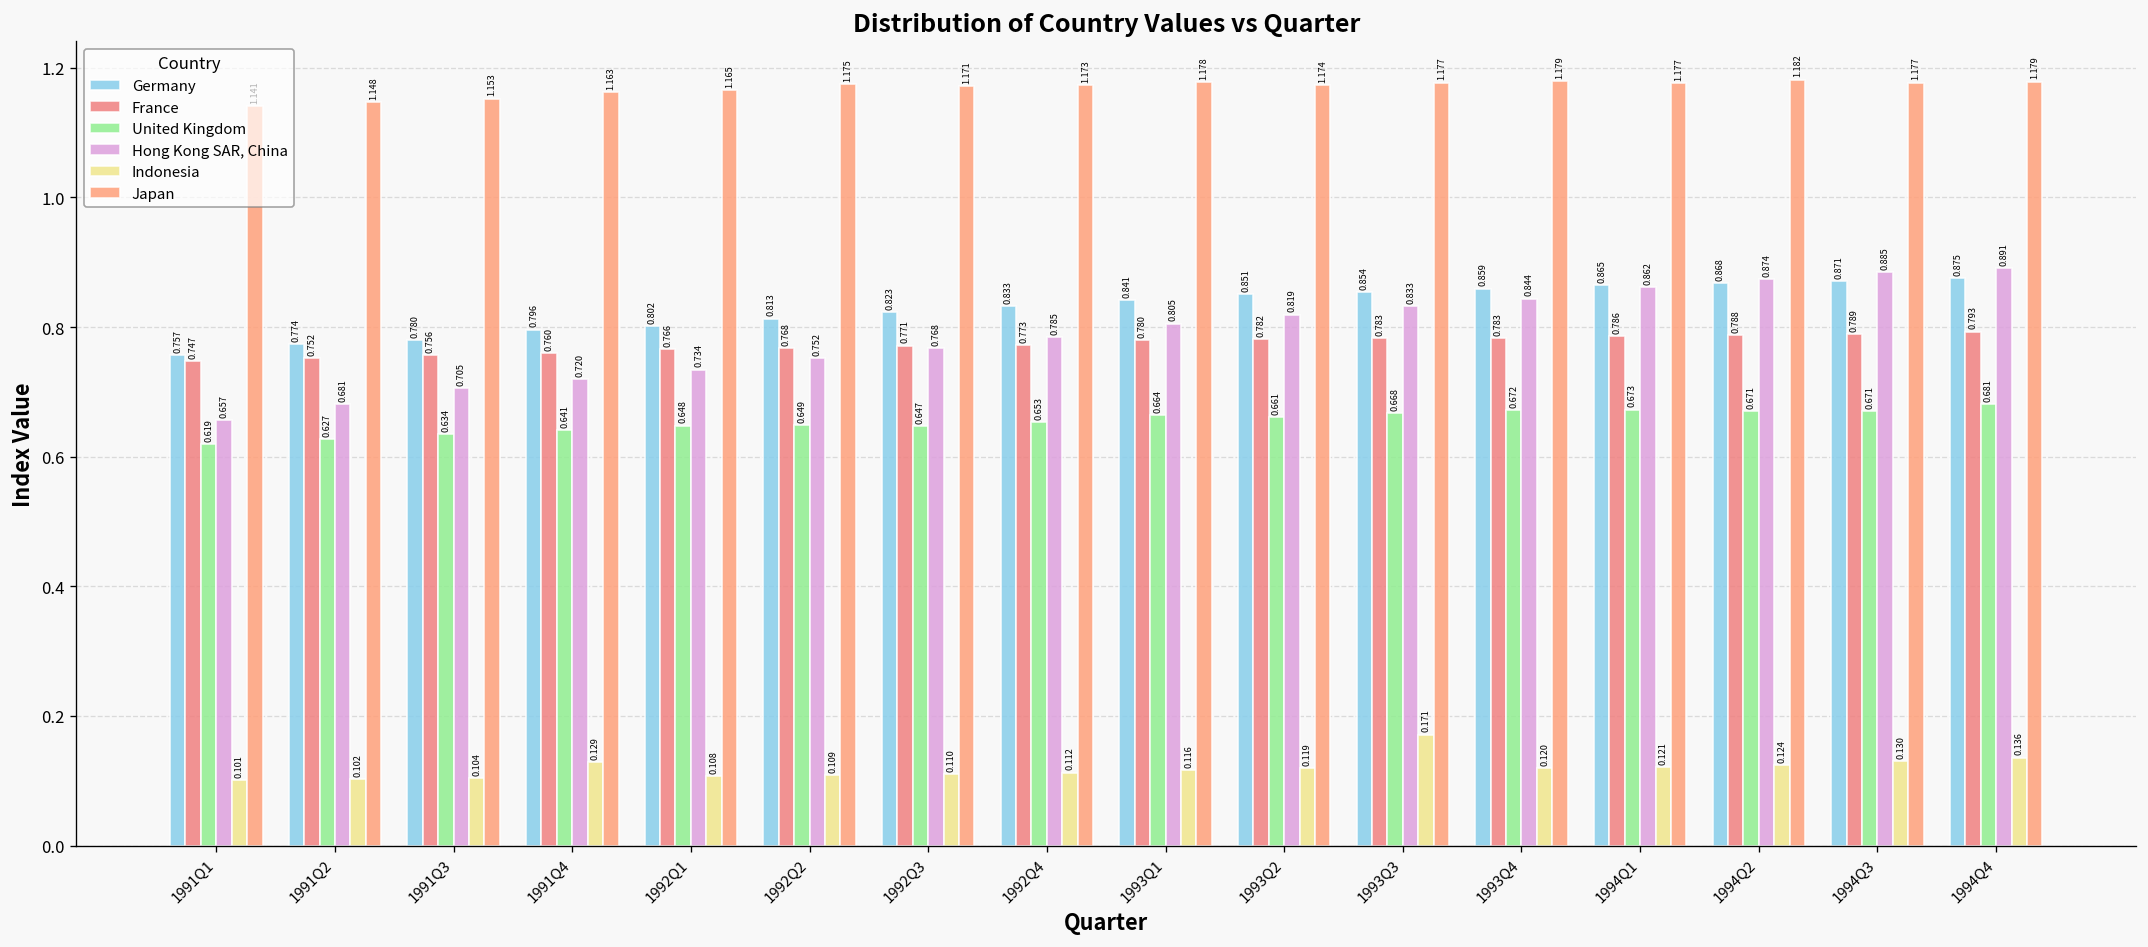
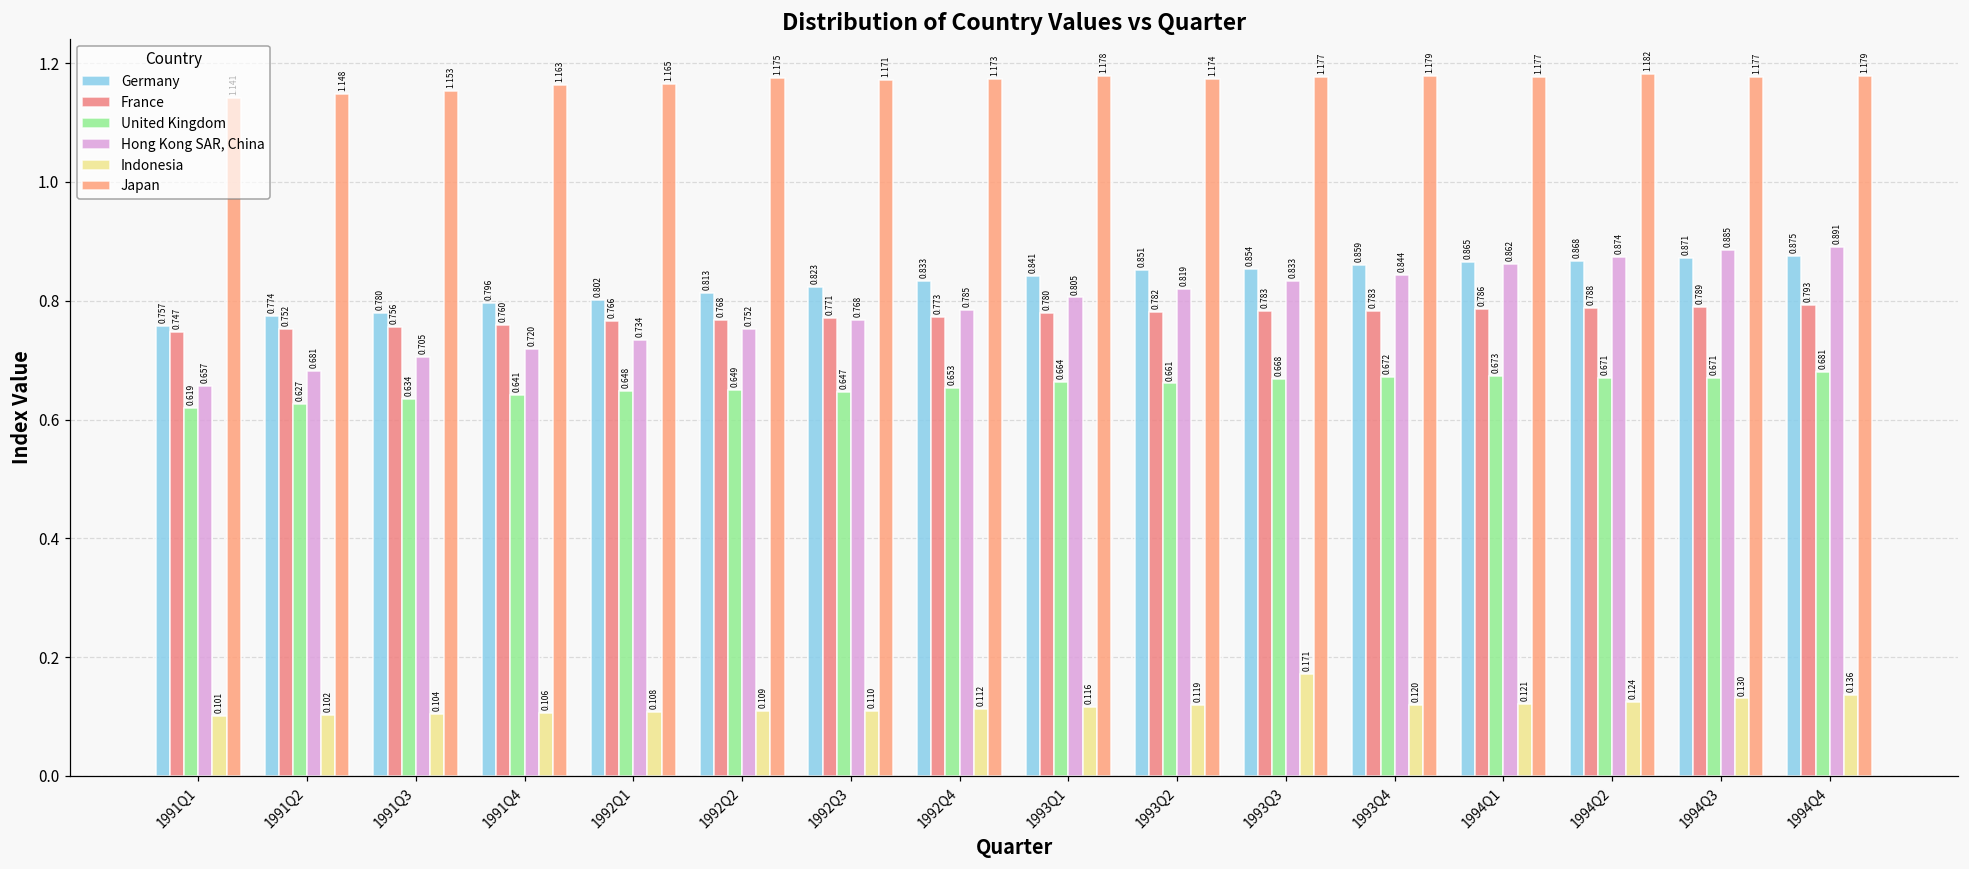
  {
    "Germany": {
      "1991Q1": 0.757,
      "1991Q2": 0.774,
      "1991Q3": 0.780,
      "1991Q4": 0.796,
      "1992Q1": 0.802,
      "1992Q2": 0.813,
      "1992Q3": 0.823,
      "1992Q4": 0.833,
      "1993Q1": 0.841,
      "1993Q2": 0.851,
      "1993Q3": 0.854,
      "1993Q4": 0.859,
      "1994Q1": 0.865,
      "1994Q2": 0.868,
      "1994Q3": 0.871,
      "1994Q4": 0.875
    },
    "United Kingdom": {
      "1991Q1": 0.619,
      "1991Q2": 0.627,
      "1991Q3": 0.634,
      "1991Q4": 0.641,
      "1992Q1": 0.648,
      "1992Q2": 0.649,
      "1992Q3": 0.647,
      "1992Q4": 0.653,
      "1993Q1": 0.664,
      "1993Q2": 0.661,
      "1993Q3": 0.668,
      "1993Q4": 0.672,
      "1994Q1": 0.673,
      "1994Q2": 0.671,
      "1994Q3": 0.671,
      "1994Q4": 0.681
    },
    "Hong Kong SAR, China": {
      "1991Q1": 0.657,
      "1991Q2": 0.681,
      "1991Q3": 0.705,
      "1991Q4": 0.720,
      "1992Q1": 0.734,
      "1992Q2": 0.752,
      "1992Q3": 0.768,
      "1992Q4": 0.785,
      "1993Q1": 0.805,
      "1993Q2": 0.819,
      "1993Q3": 0.833,
      "1993Q4": 0.844,
      "1994Q1": 0.862,
      "1994Q2": 0.874,
      "1994Q3": 0.885,
      "1994Q4": 0.891
    },
    "Indonesia": {
      "1991Q1": 0.101,
      "1991Q2": 0.102,
      "1991Q3": 0.104,
-     "1991Q4": 0.129,
+     "1991Q4": 0.106,
      "1992Q1": 0.108,
      "1992Q2": 0.109,
      "1992Q3": 0.110,
      "1992Q4": 0.112,
      "1993Q1": 0.116,
      "1993Q2": 0.119,
      "1993Q3": 0.171,
      "1993Q4": 0.120,
      "1994Q1": 0.121,
      "1994Q2": 0.124,
      "1994Q3": 0.130,
      "1994Q4": 0.136
    }
  }
